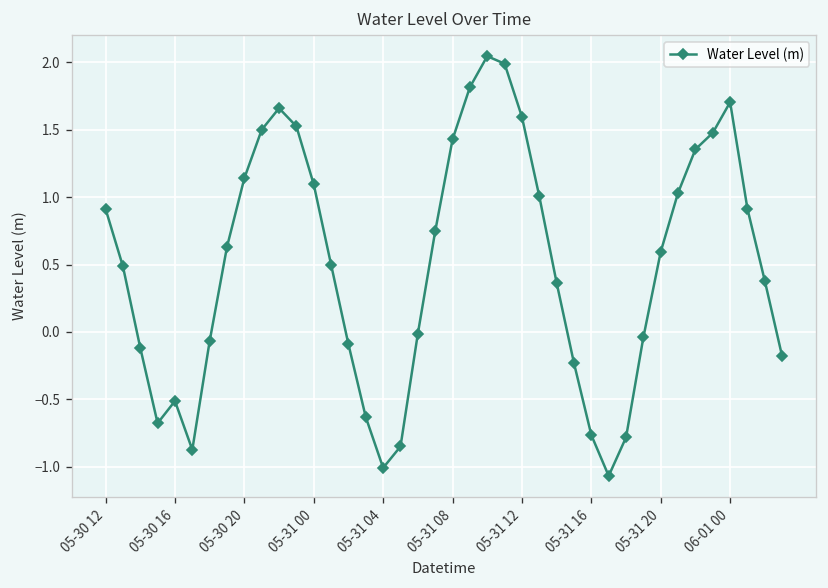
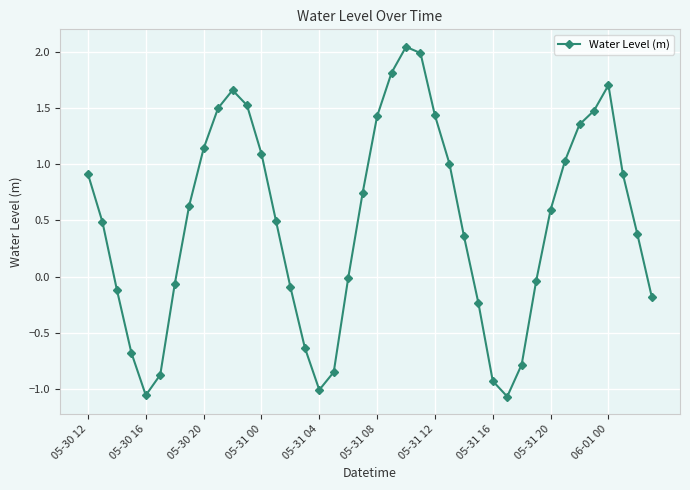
  {
    "05-30 12": 0.91,
-   "05-30 16": -0.51,
+   "05-30 16": -1.06,
    "05-30 20": 1.14,
    "05-31 00": 1.09,
    "05-31 04": -1.01,
    "05-31 08": 1.43,
-   "05-31 12": 1.59,
-   "05-31 16": -0.76,
+   "05-31 12": 1.43,
+   "05-31 16": -0.93,
    "05-31 20": 0.59,
    "06-01 00": 1.70
  }
